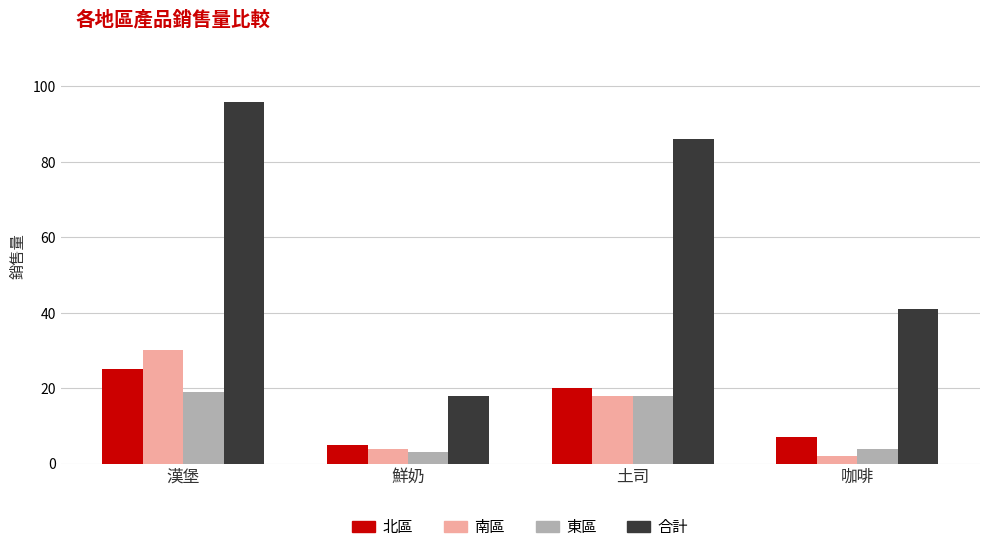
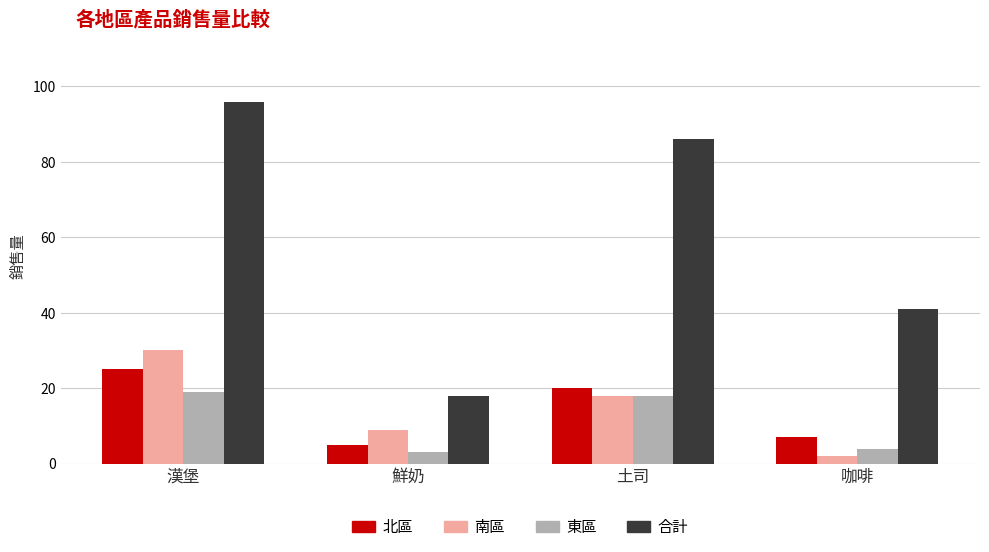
  {
    "北區": {
      "漢堡": 25,
      "鮮奶": 5,
      "土司": 20,
      "咖啡": 7
    },
    "南區": {
      "漢堡": 30,
-     "鮮奶": 4,
+     "鮮奶": 9,
      "土司": 18,
      "咖啡": 2
    },
    "東區": {
      "漢堡": 19,
      "鮮奶": 3,
      "土司": 18,
      "咖啡": 4
    },
    "合計": {
      "漢堡": 96,
      "鮮奶": 18,
      "土司": 86,
      "咖啡": 41
    }
  }
